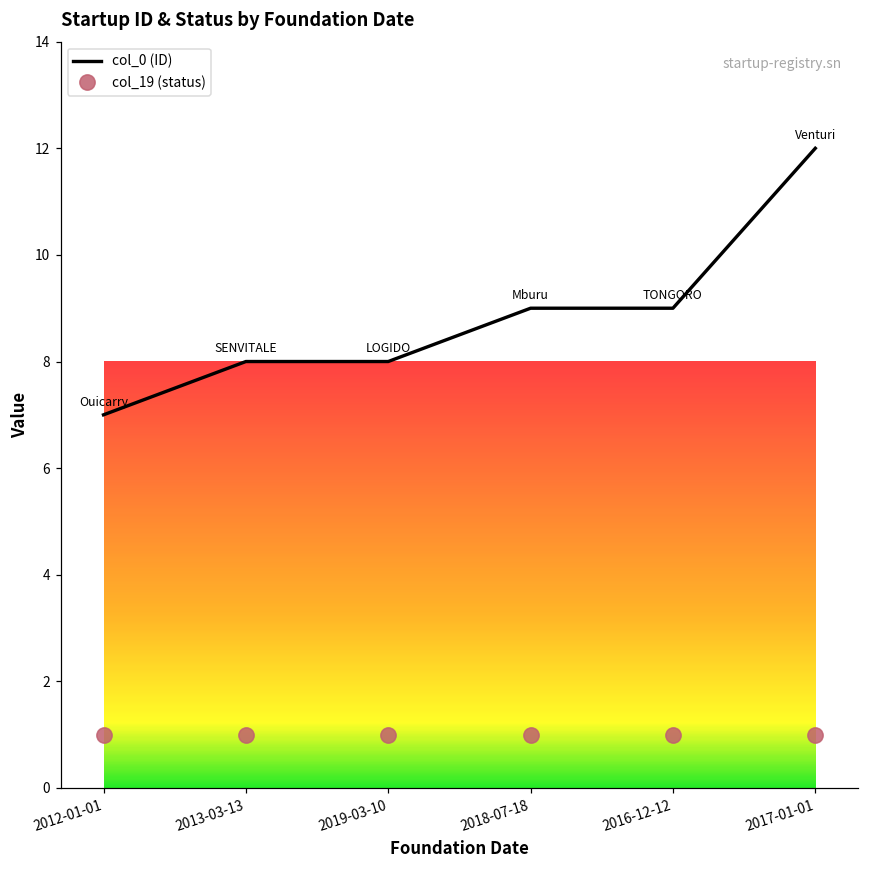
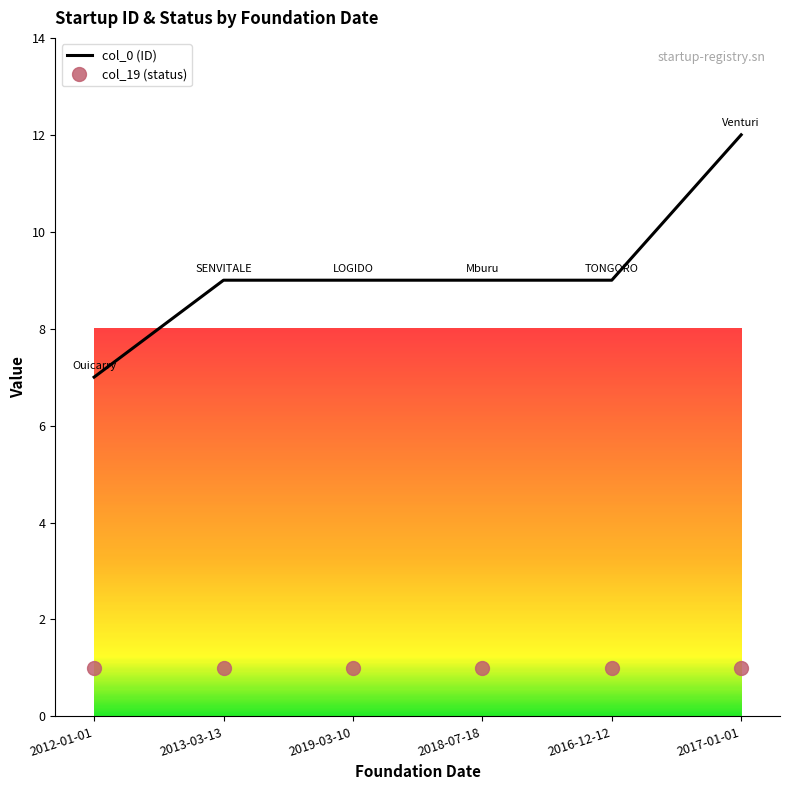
  {
    "col_0 (ID)": {
      "2012-01-01": 7,
-     "2013-03-13": 8,
-     "2019-03-10": 8,
+     "2013-03-13": 9,
+     "2019-03-10": 9,
      "2018-07-18": 9,
      "2016-12-12": 9,
      "2017-01-01": 12
    },
    "col_19 (status)": {
      "2012-01-01": 1,
      "2013-03-13": 1,
      "2019-03-10": 1,
      "2018-07-18": 1,
      "2016-12-12": 1,
      "2017-01-01": 1
    }
  }
